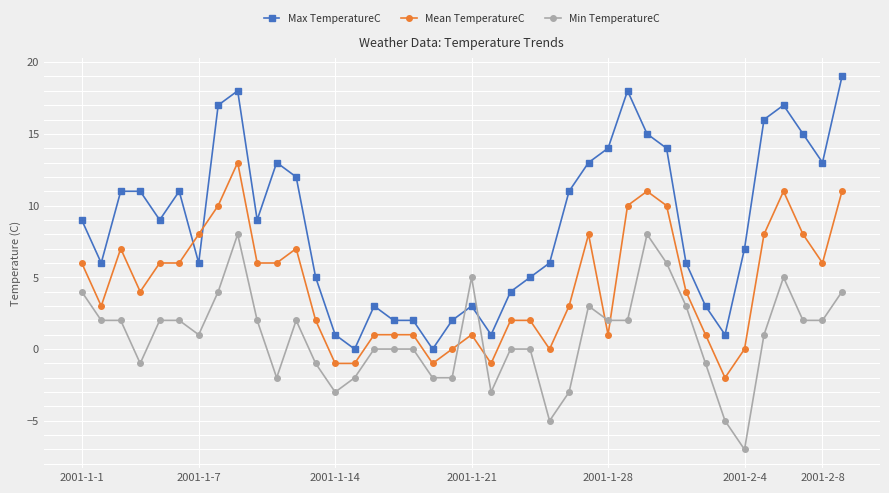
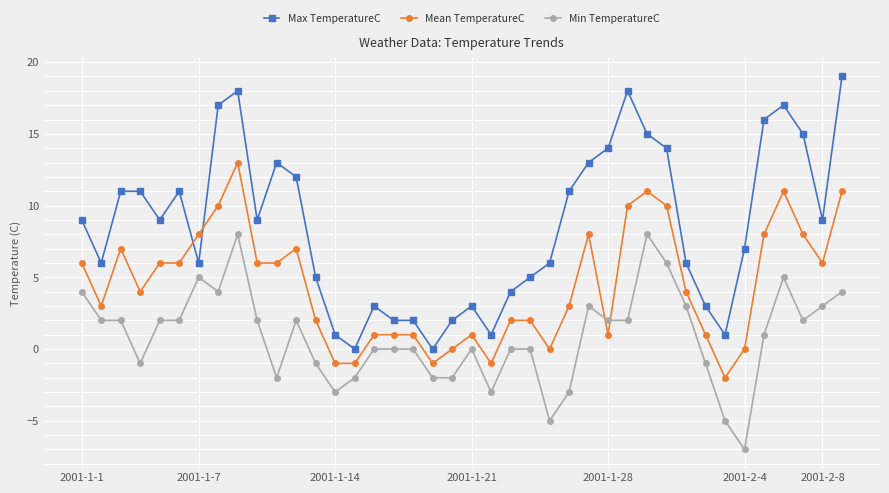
  {
    "Max TemperatureC": {
      "2001-1-1": 9,
      "2001-1-7": 6,
      "2001-1-14": 1,
      "2001-1-21": 3,
      "2001-1-28": 14,
      "2001-2-4": 7,
-     "2001-2-8": 13
+     "2001-2-8": 9
    },
    "Mean TemperatureC": {
      "2001-1-1": 6,
      "2001-1-7": 8,
      "2001-1-14": -1,
      "2001-1-21": 1,
      "2001-1-28": 1,
      "2001-2-4": 0,
      "2001-2-8": 6
    },
    "Min TemperatureC": {
      "2001-1-1": 4,
-     "2001-1-7": 1,
+     "2001-1-7": 5,
      "2001-1-14": -3,
-     "2001-1-21": 5,
+     "2001-1-21": 0,
      "2001-1-28": 2,
      "2001-2-4": -7,
-     "2001-2-8": 2
+     "2001-2-8": 3
    }
  }
